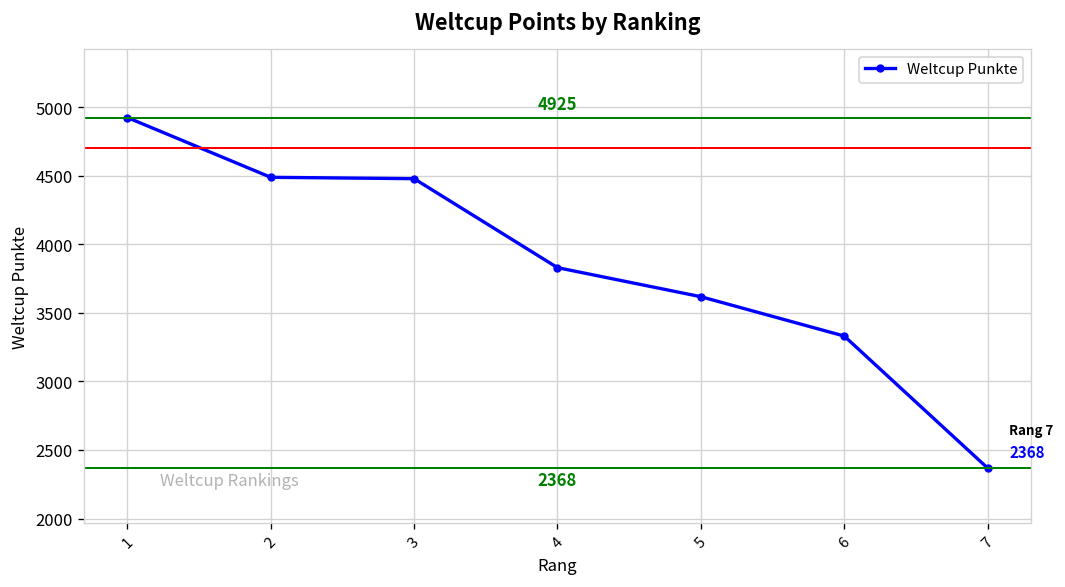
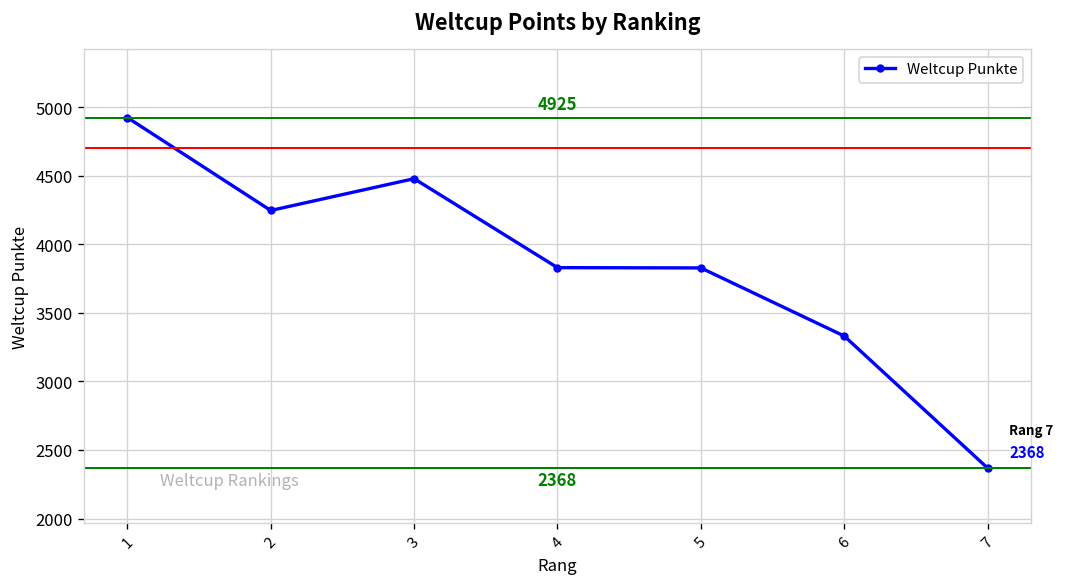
  {
    "1": 4930,
-   "2": 4490,
+   "2": 4250,
    "3": 4480,
    "4": 3830,
-   "5": 3620,
+   "5": 3830,
    "6": 3330
  }
